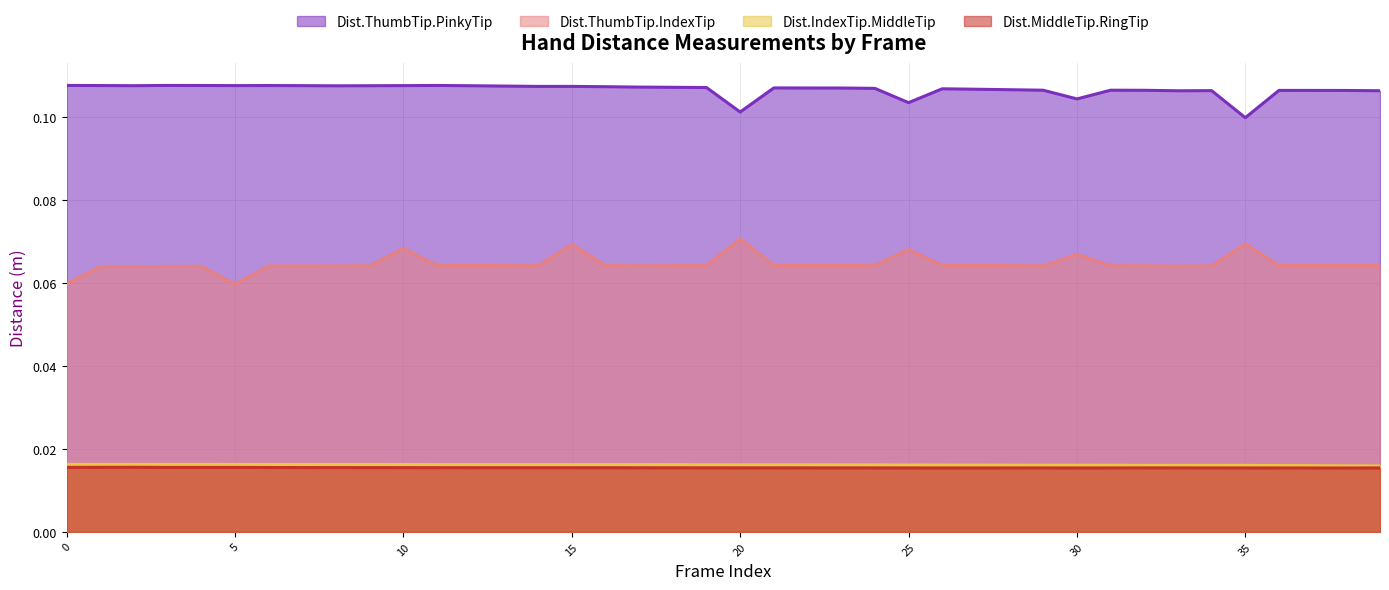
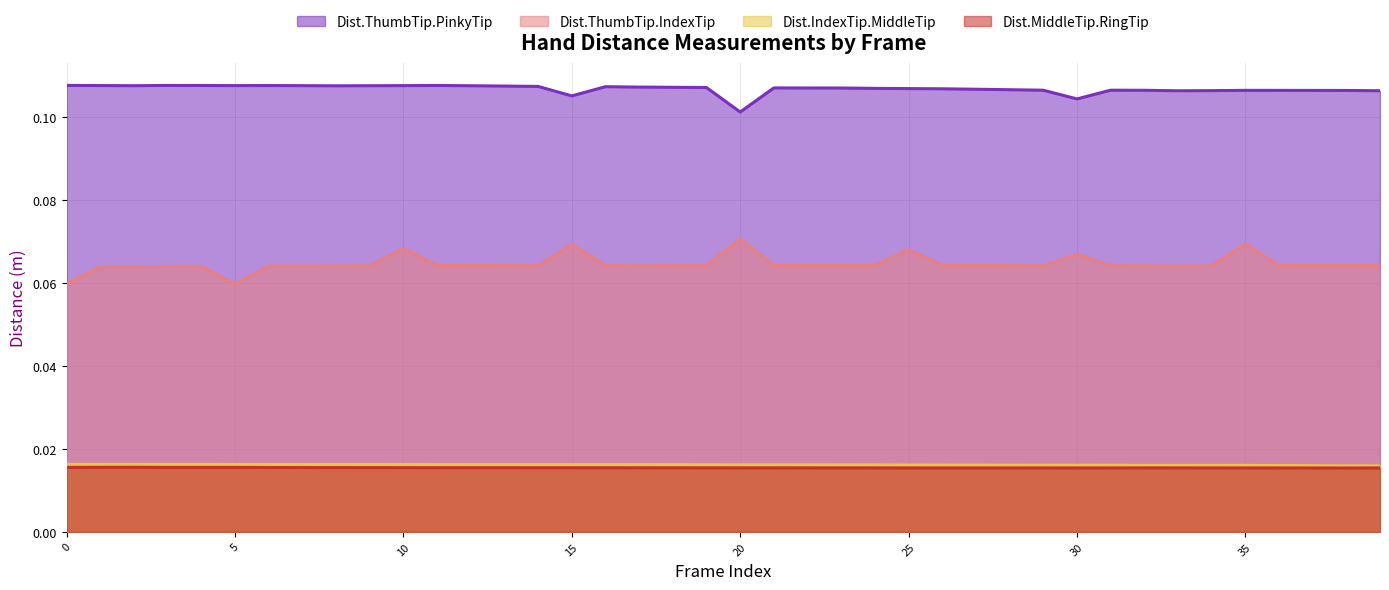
  {
    "Dist.ThumbTip.PinkyTip": {
      "0": 0.108,
      "5": 0.108,
      "10": 0.108,
-     "15": 0.107,
+     "15": 0.105,
      "20": 0.101,
-     "25": 0.103,
+     "25": 0.107,
      "30": 0.104,
-     "35": 0.100
+     "35": 0.106
    },
    "Dist.ThumbTip.IndexTip": {
      "0": 0.060,
      "5": 0.060,
      "10": 0.068,
      "15": 0.069,
      "20": 0.071,
      "25": 0.068,
      "30": 0.067,
      "35": 0.069
    },
    "Dist.IndexTip.MiddleTip": {
      "0": 0.016,
      "5": 0.016,
      "10": 0.016,
      "15": 0.016,
      "20": 0.016,
      "25": 0.016,
      "30": 0.016
    },
    "Dist.MiddleTip.RingTip": {
      "0": 0.016,
      "5": 0.016,
      "10": 0.015,
      "15": 0.015,
      "20": 0.015,
      "25": 0.015,
      "30": 0.015
    }
  }
